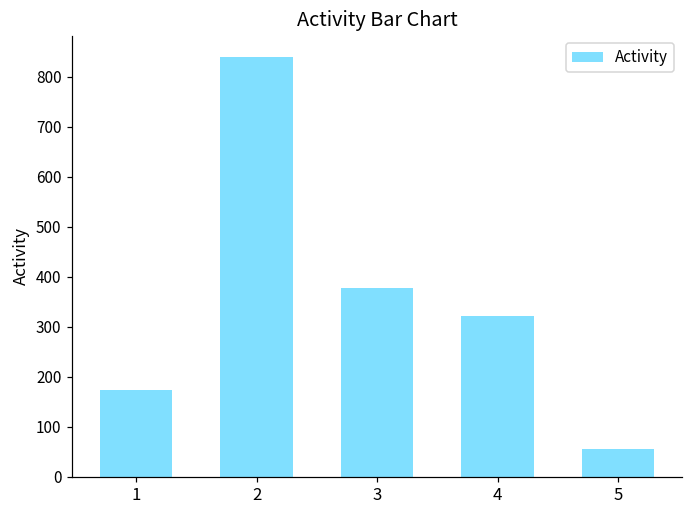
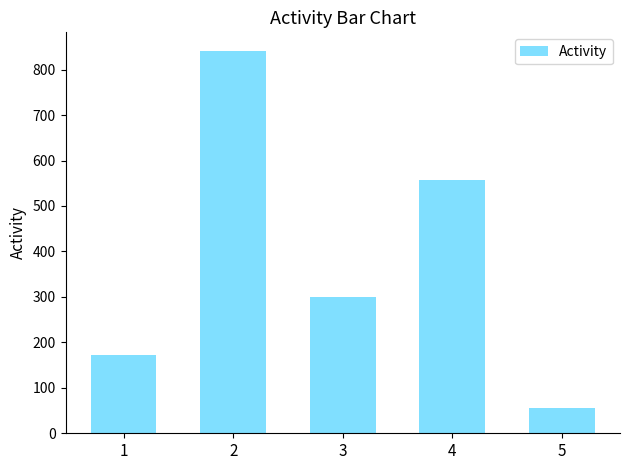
  {
    "1": 170,
    "2": 840,
-   "3": 380,
-   "4": 320,
+   "3": 300,
+   "4": 560,
    "5": 60
  }
